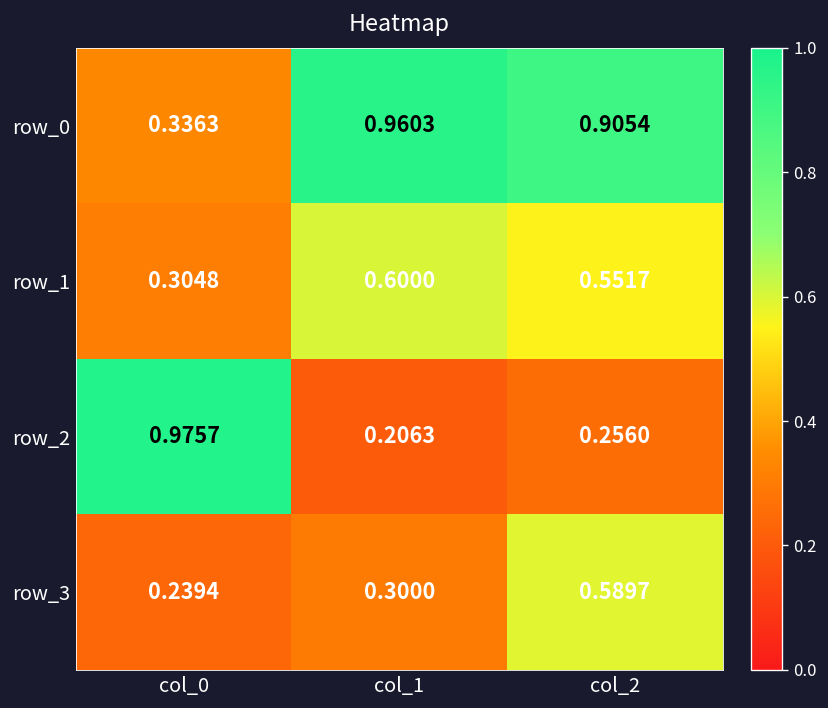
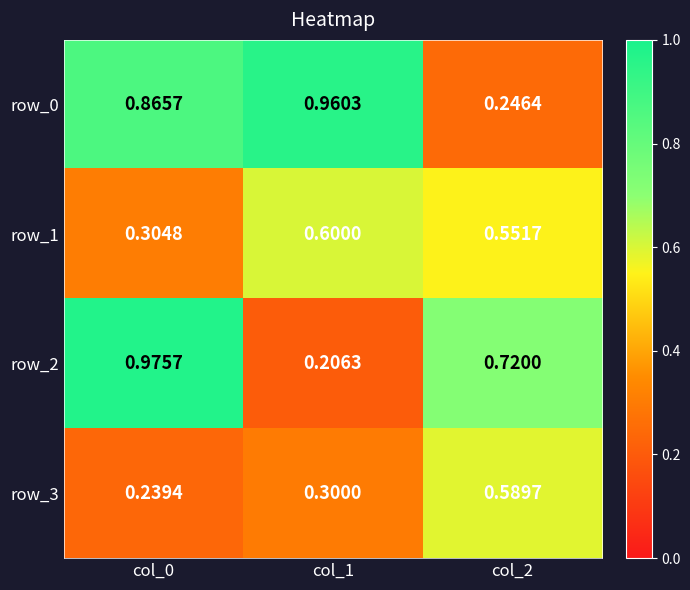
  {
    "row_0": {
-     "col_0": 0.3363,
+     "col_0": 0.8657,
      "col_1": 0.9603,
-     "col_2": 0.9054
+     "col_2": 0.2464
    },
    "row_1": {
      "col_0": 0.3048,
      "col_1": 0.6000,
      "col_2": 0.5517
    },
    "row_2": {
      "col_0": 0.9757,
      "col_1": 0.2063,
-     "col_2": 0.2560
+     "col_2": 0.7200
    },
    "row_3": {
      "col_0": 0.2394,
      "col_1": 0.3000,
      "col_2": 0.5897
    }
  }
